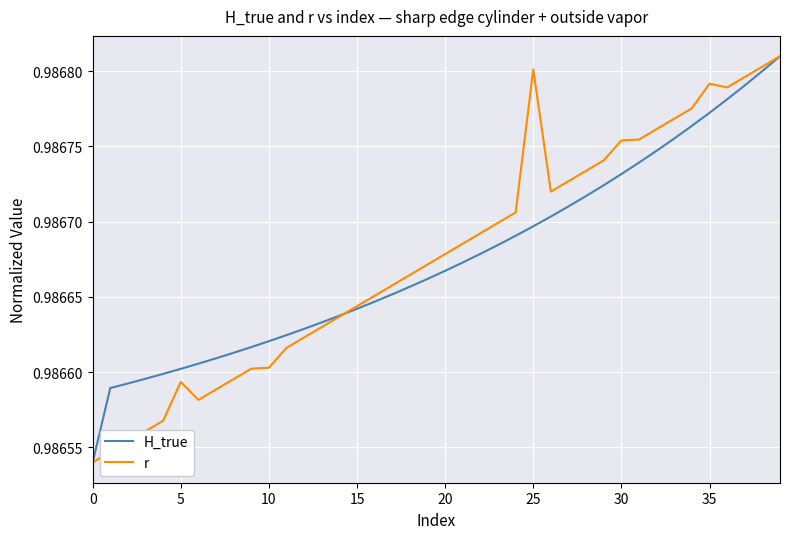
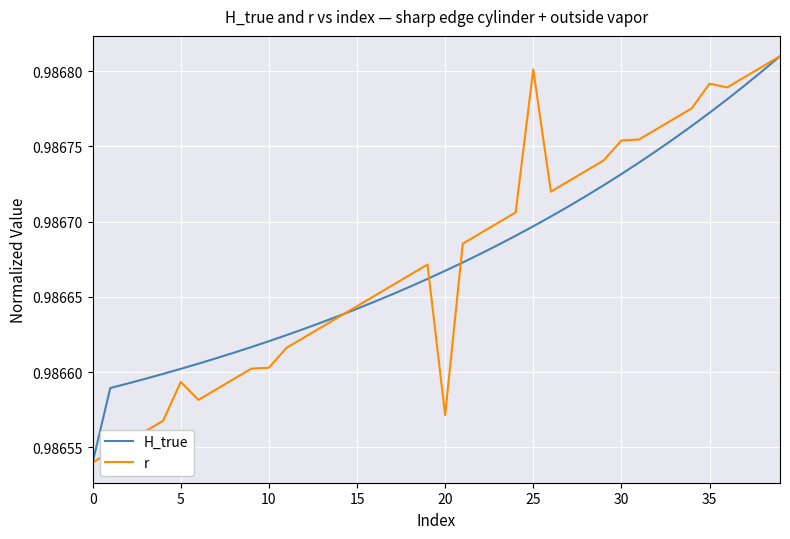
  {
    "H_true": {
      "5": 0.986602,
      "10": 0.986621,
      "15": 0.986642,
      "20": 0.986667,
      "25": 0.986697,
      "30": 0.986732,
      "35": 0.986772
    },
    "r": {
      "5": 0.986593,
      "10": 0.986603,
      "15": 0.986644,
-     "20": 0.986678,
+     "20": 0.986571,
      "25": 0.986801,
      "30": 0.986754,
      "35": 0.986792
    }
  }
